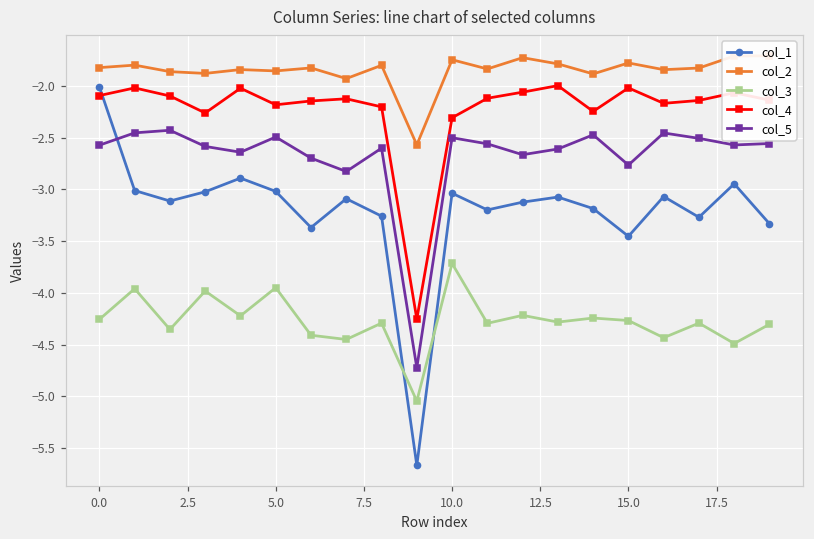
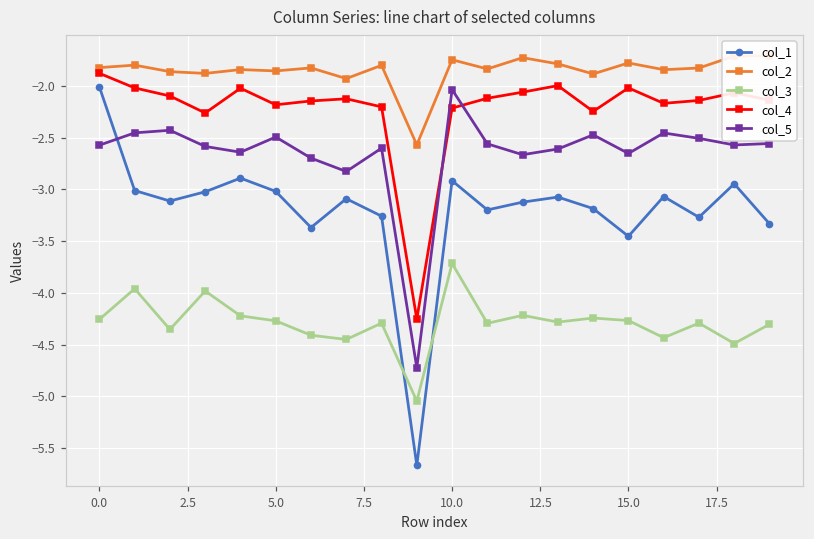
  {
    "col_1": {
      "0.0": -2.0,
      "5.0": -3.0,
-     "10.0": -3.0,
+     "10.0": -2.9,
      "15.0": -3.5
    },
    "col_2": {
      "0.0": -1.8,
      "5.0": -1.9,
      "10.0": -1.7,
      "15.0": -1.8
    },
    "col_3": {
      "0.0": -4.3,
-     "5.0": -4.0,
+     "5.0": -4.3,
      "10.0": -3.7,
      "15.0": -4.3
    },
    "col_4": {
-     "0.0": -2.1,
+     "0.0": -1.9,
      "5.0": -2.2,
-     "10.0": -2.3,
+     "10.0": -2.2,
      "15.0": -2.0
    },
    "col_5": {
      "0.0": -2.6,
      "5.0": -2.5,
-     "10.0": -2.5,
-     "15.0": -2.8
+     "10.0": -2.0,
+     "15.0": -2.7
    }
  }
